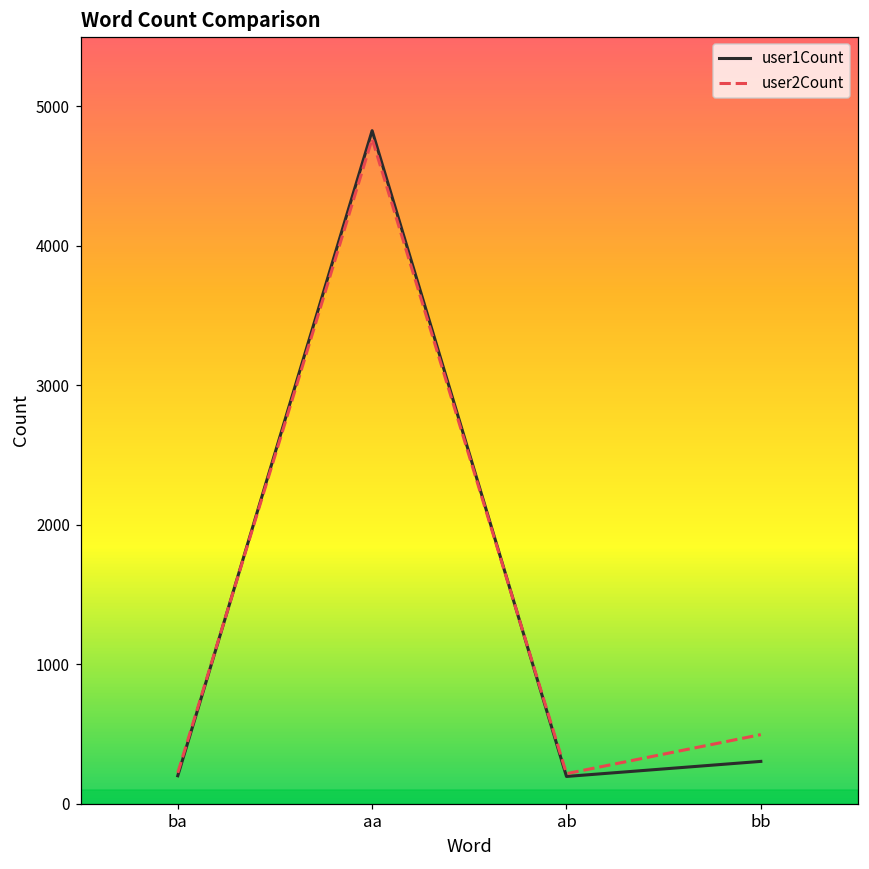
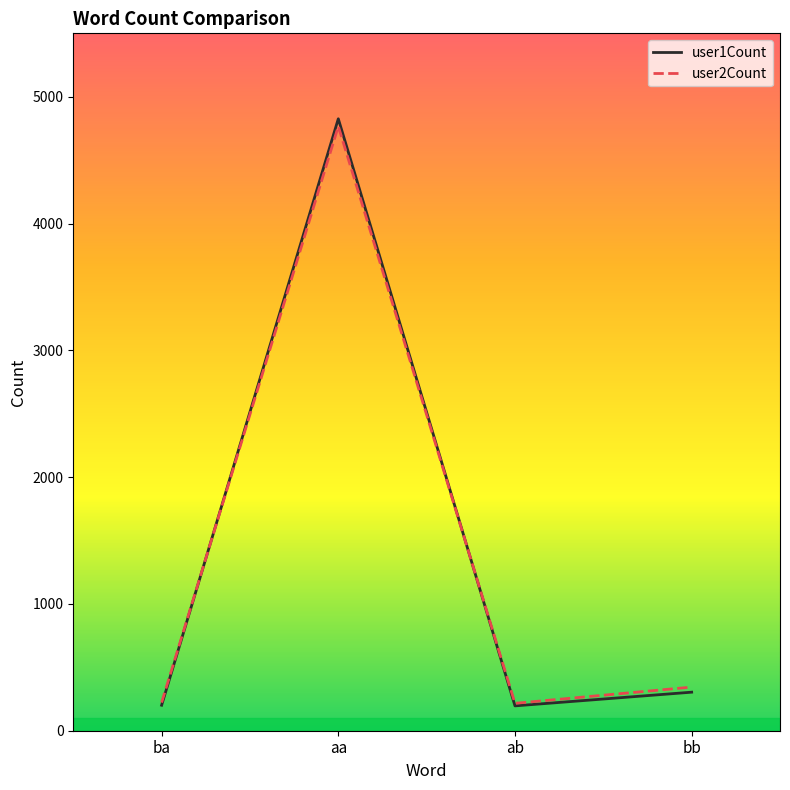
  {
    "user1Count": {
      "ba": 200,
      "aa": 4830,
      "ab": 200,
      "bb": 300
    },
    "user2Count": {
      "ba": 220,
      "aa": 4770,
      "ab": 220,
-     "bb": 500
+     "bb": 340
    }
  }
